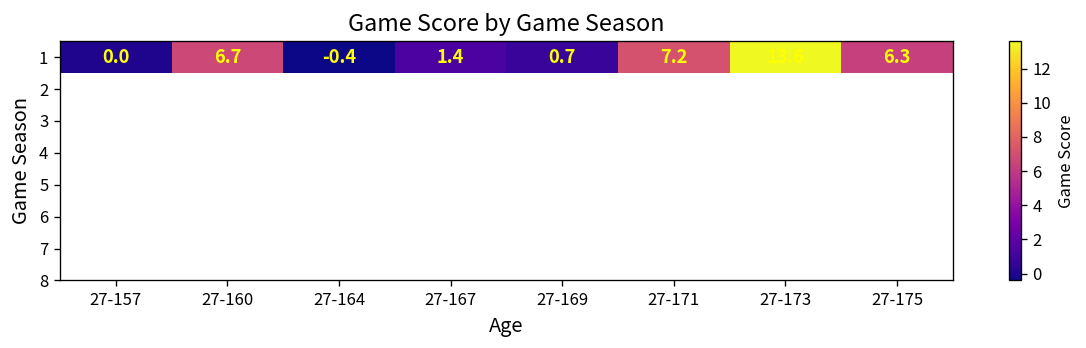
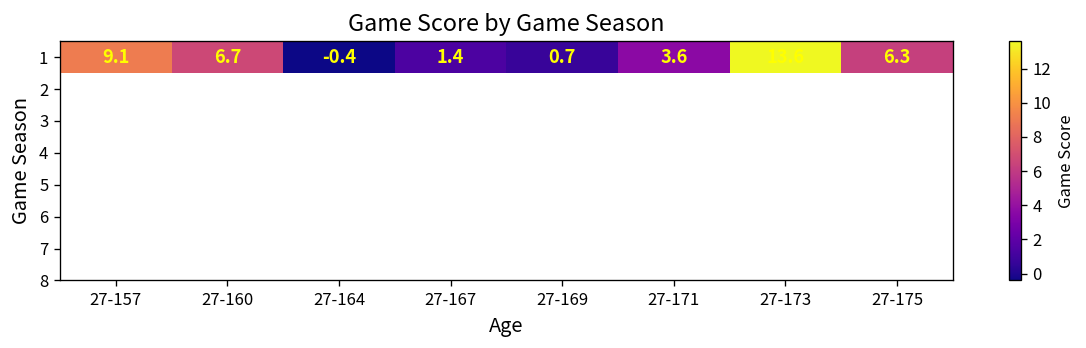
  {
    "1": {
-     "27-157": 0.0,
+     "27-157": 9.1,
      "27-160": 6.7,
      "27-164": -0.4,
      "27-167": 1.4,
      "27-169": 0.7,
-     "27-171": 7.2,
+     "27-171": 3.6,
      "27-175": 6.3
    }
  }
